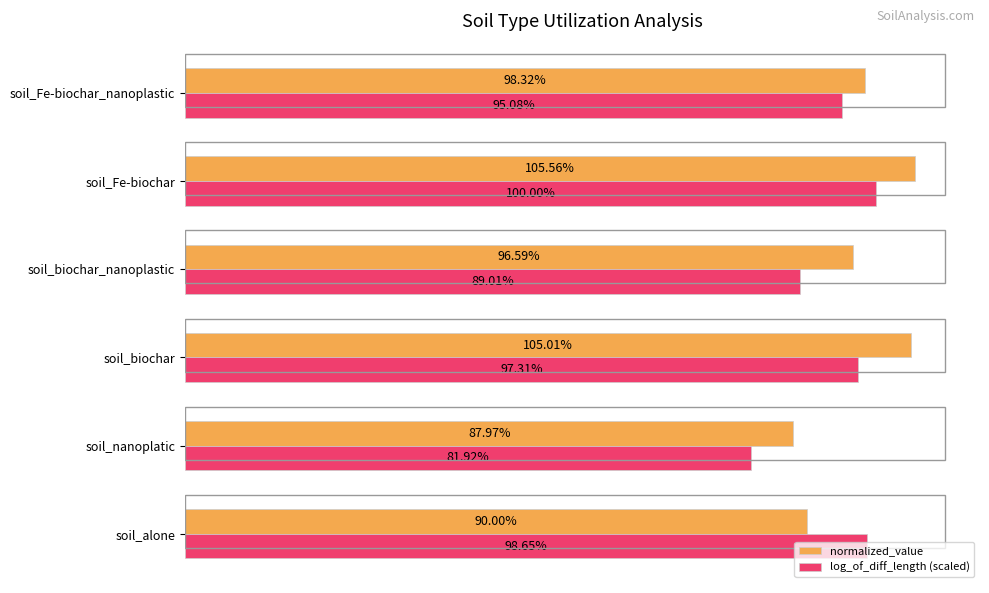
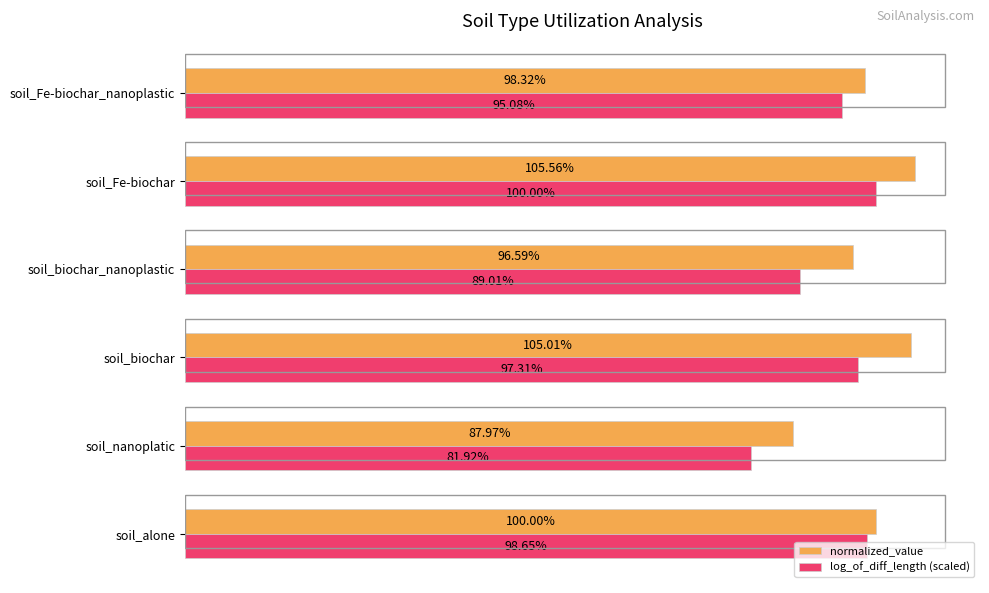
  {
    "normalized_value": {
      "soil_Fe-biochar_nanoplastic": "98.32%",
      "soil_Fe-biochar": "105.56%",
      "soil_biochar_nanoplastic": "96.59%",
      "soil_biochar": "105.01%",
      "soil_nanoplatic": "87.97%",
-     "soil_alone": "90.00%"
+     "soil_alone": "100.00%"
    },
    "log_of_diff_length (scaled)": {
      "soil_Fe-biochar_nanoplastic": "95.08%",
      "soil_Fe-biochar": "100.00%",
      "soil_biochar_nanoplastic": "89.01%",
      "soil_biochar": "97.31%",
      "soil_nanoplatic": "81.92%"
    }
  }
